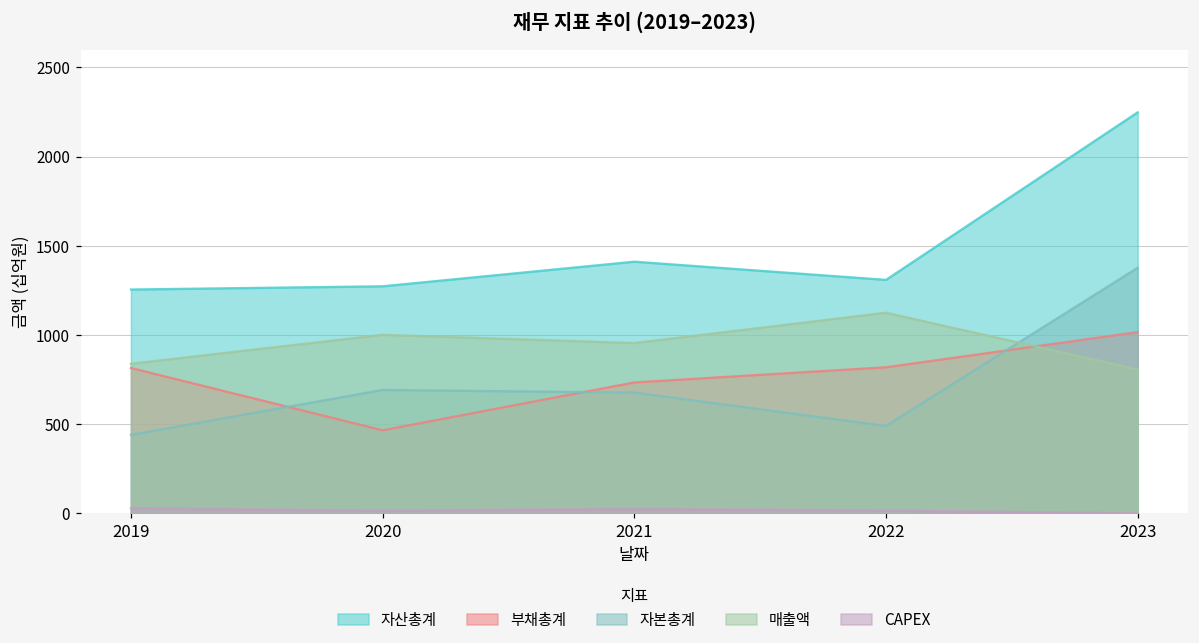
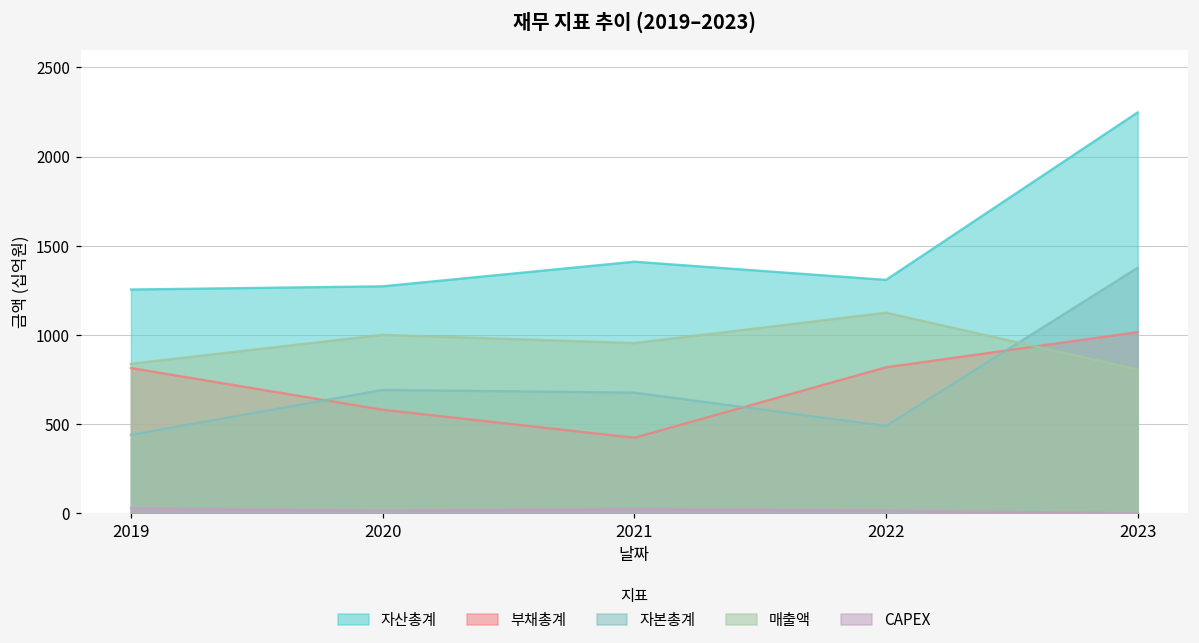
  {
    "부채총계": {
      "2019": 820,
-     "2020": 470,
-     "2021": 730,
+     "2020": 580,
+     "2021": 420,
      "2022": 820,
      "2023": 1020
    }
  }
